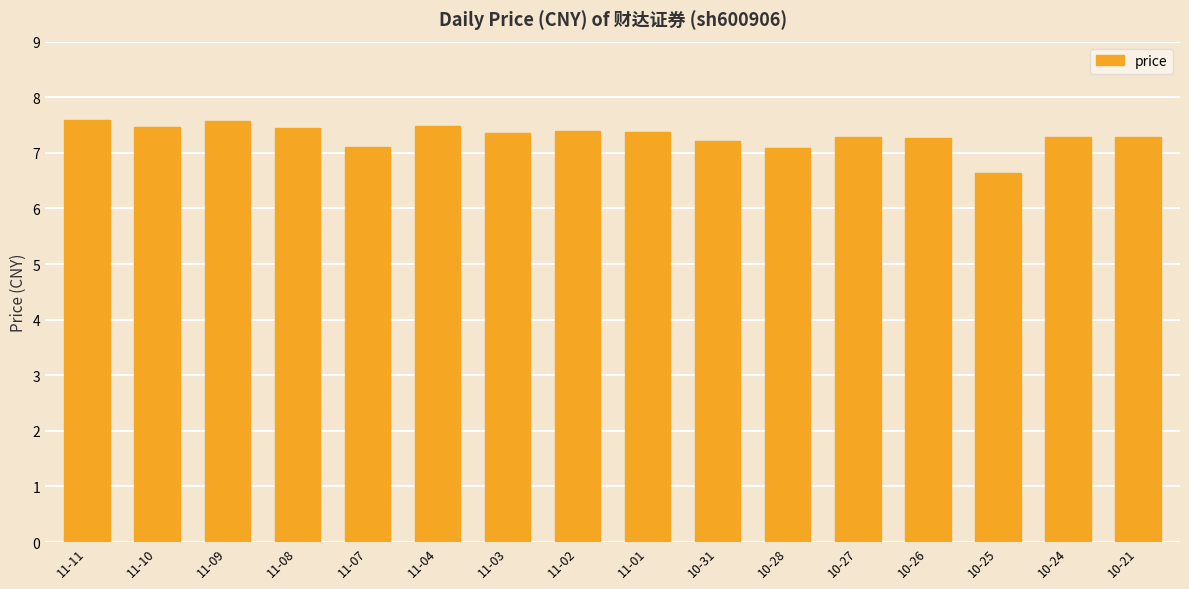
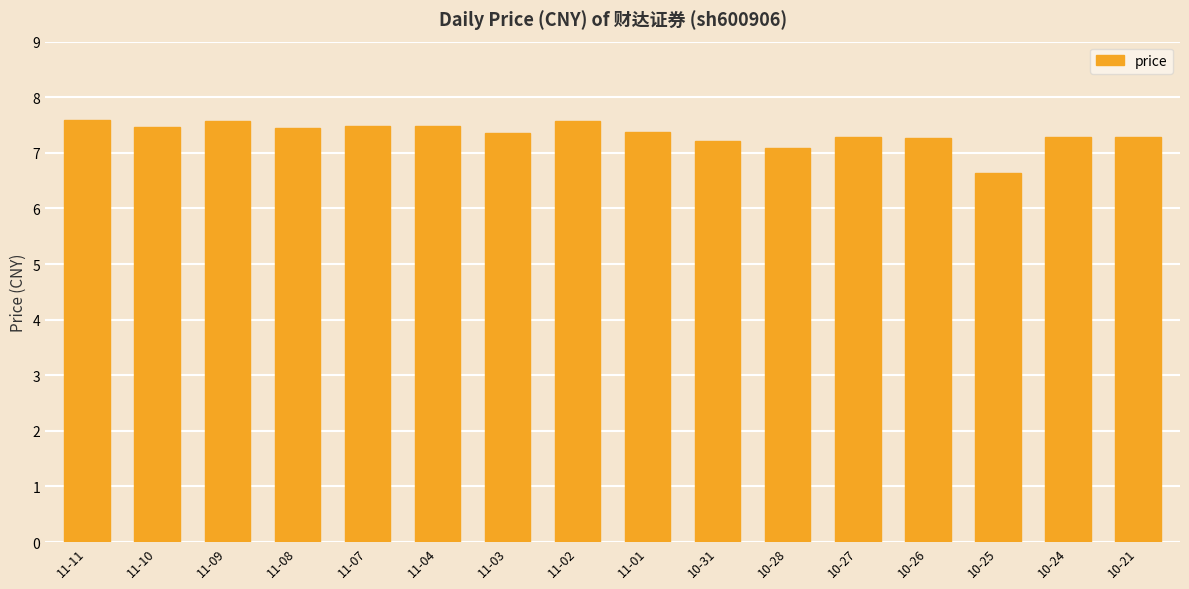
  {
    "11-11": 7.6,
    "11-10": 7.5,
    "11-09": 7.6,
    "11-08": 7.4,
-   "11-07": 7.1,
+   "11-07": 7.5,
    "11-04": 7.5,
    "11-03": 7.4,
-   "11-02": 7.4,
+   "11-02": 7.6,
    "11-01": 7.4,
    "10-31": 7.2,
    "10-28": 7.1,
    "10-27": 7.3,
    "10-26": 7.3,
    "10-25": 6.6,
    "10-24": 7.3,
    "10-21": 7.3
  }
